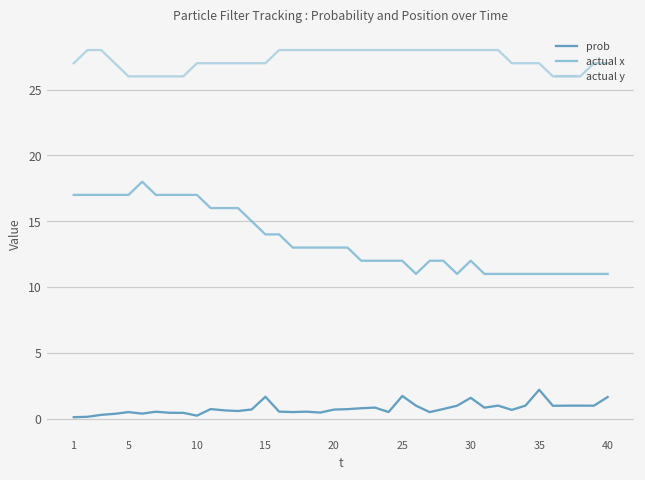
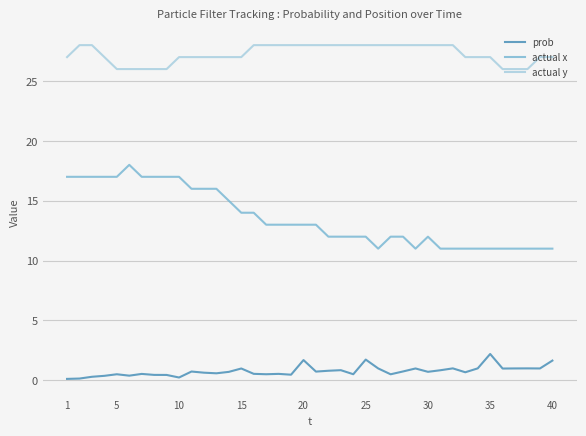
  {
    "prob": {
      "1": 0.1,
      "5": 0.5,
      "10": 0.2,
-     "15": 1.7,
-     "20": 0.7,
+     "15": 1.0,
+     "20": 1.7,
      "25": 1.7,
-     "30": 1.6,
+     "30": 0.7,
      "35": 2.2,
      "40": 1.6
    }
  }
